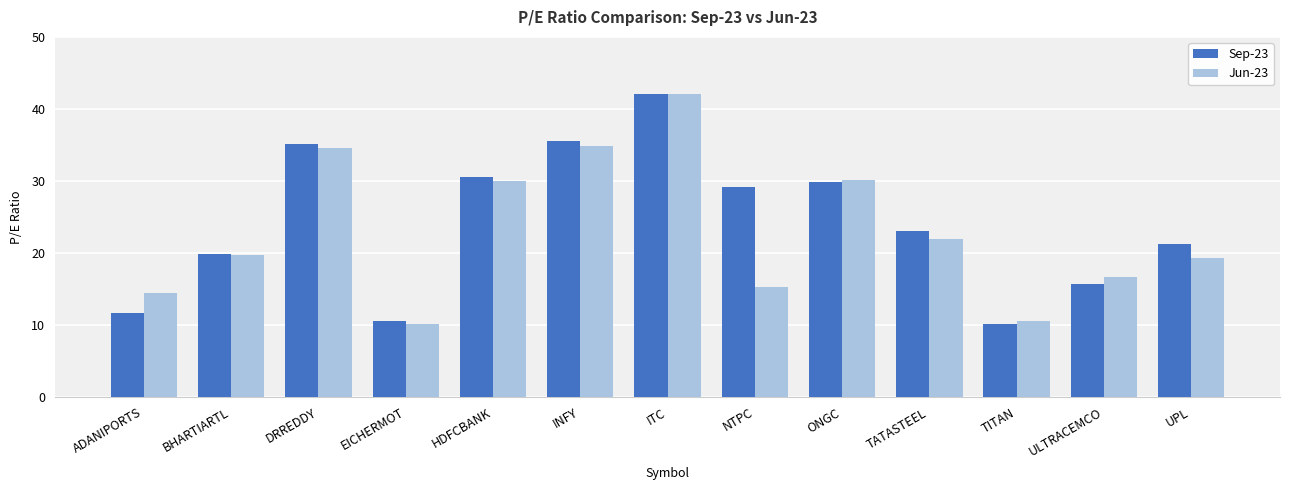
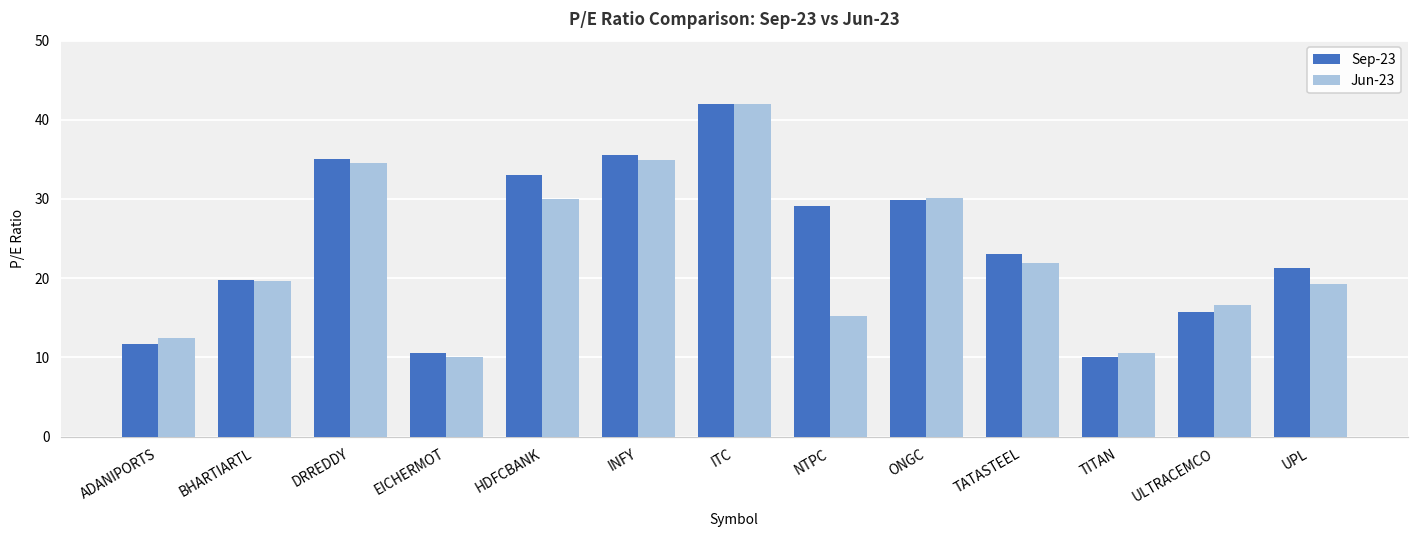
  {
    "Sep-23": {
      "ADANIPORTS": 12,
      "BHARTIARTL": 20,
      "DRREDDY": 35,
      "EICHERMOT": 11,
-     "HDFCBANK": 31,
+     "HDFCBANK": 33,
      "INFY": 36,
      "ITC": 42,
      "NTPC": 29,
      "ONGC": 30,
      "TATASTEEL": 23,
      "TITAN": 10,
      "ULTRACEMCO": 16,
      "UPL": 21
    },
    "Jun-23": {
-     "ADANIPORTS": 14,
+     "ADANIPORTS": 13,
      "BHARTIARTL": 20,
      "DRREDDY": 35,
      "EICHERMOT": 10,
      "HDFCBANK": 30,
      "INFY": 35,
      "ITC": 42,
      "NTPC": 15,
      "ONGC": 30,
      "TATASTEEL": 22,
      "TITAN": 11,
      "ULTRACEMCO": 17,
      "UPL": 19
    }
  }
